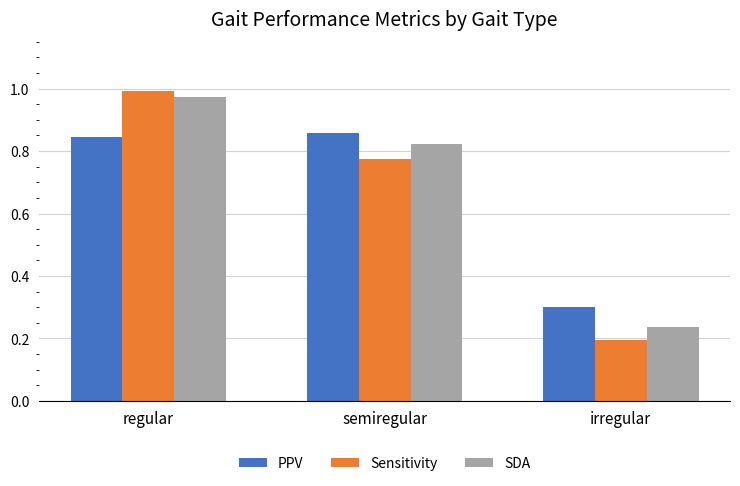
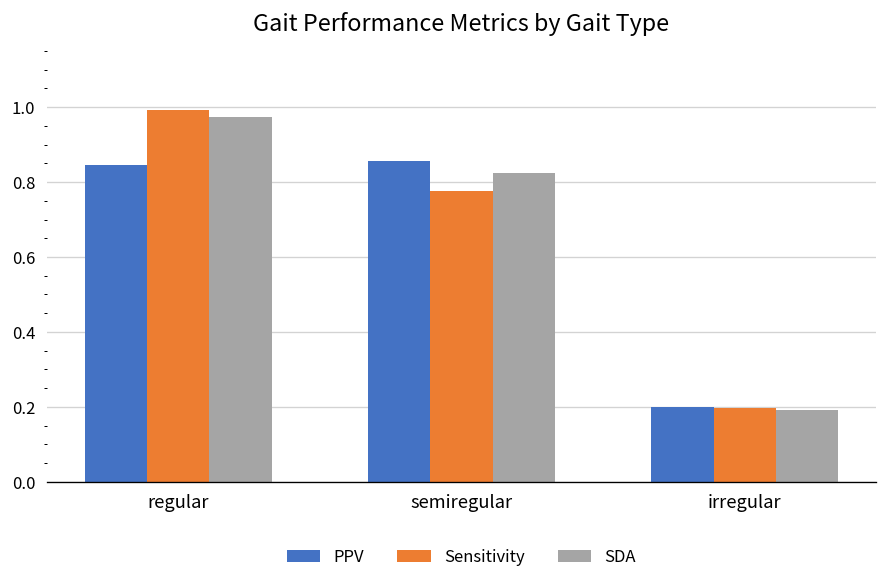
  {
    "PPV": {
      "regular": 0.85,
      "semiregular": 0.86,
-     "irregular": 0.3
+     "irregular": 0.2
    },
    "Sensitivity": {
      "regular": 0.99,
      "semiregular": 0.78,
      "irregular": 0.20
    },
    "SDA": {
      "regular": 0.97,
      "semiregular": 0.82,
-     "irregular": 0.24
+     "irregular": 0.19
    }
  }
